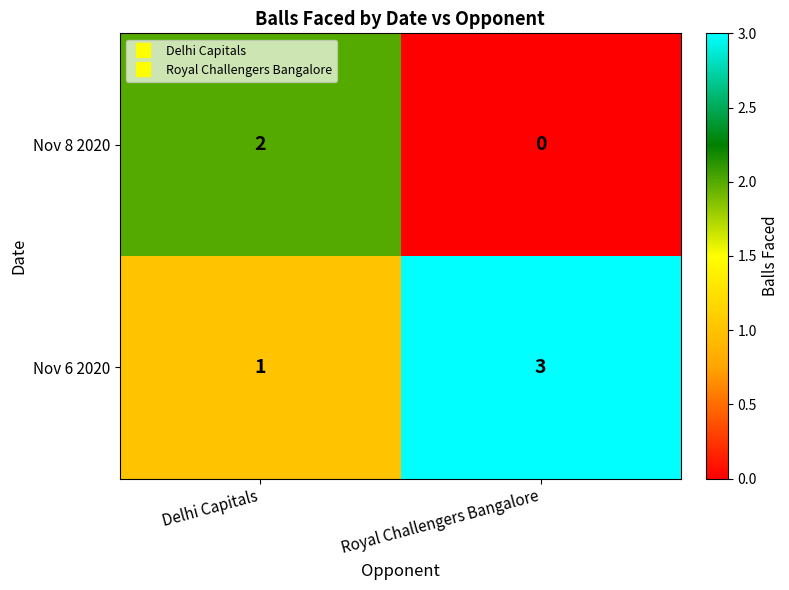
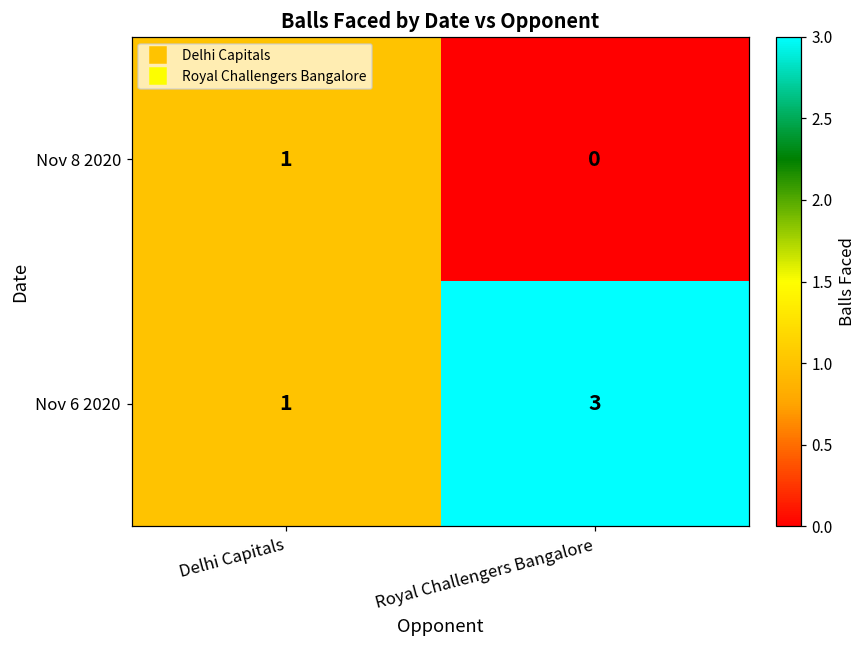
  {
    "Nov 8 2020": {
-     "Delhi Capitals": 2,
+     "Delhi Capitals": 1,
      "Royal Challengers Bangalore": 0
    },
    "Nov 6 2020": {
      "Delhi Capitals": 1,
      "Royal Challengers Bangalore": 3
    }
  }
